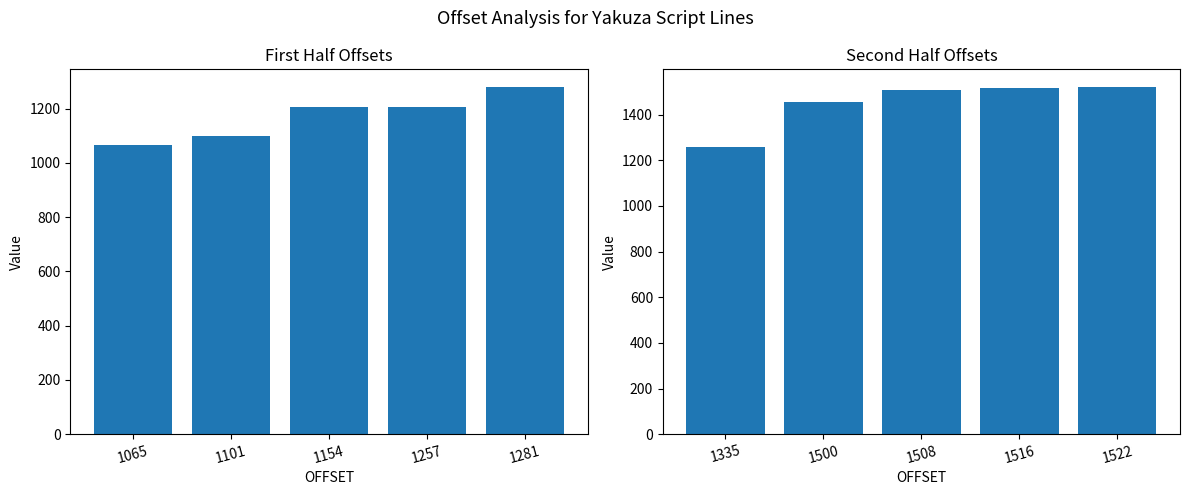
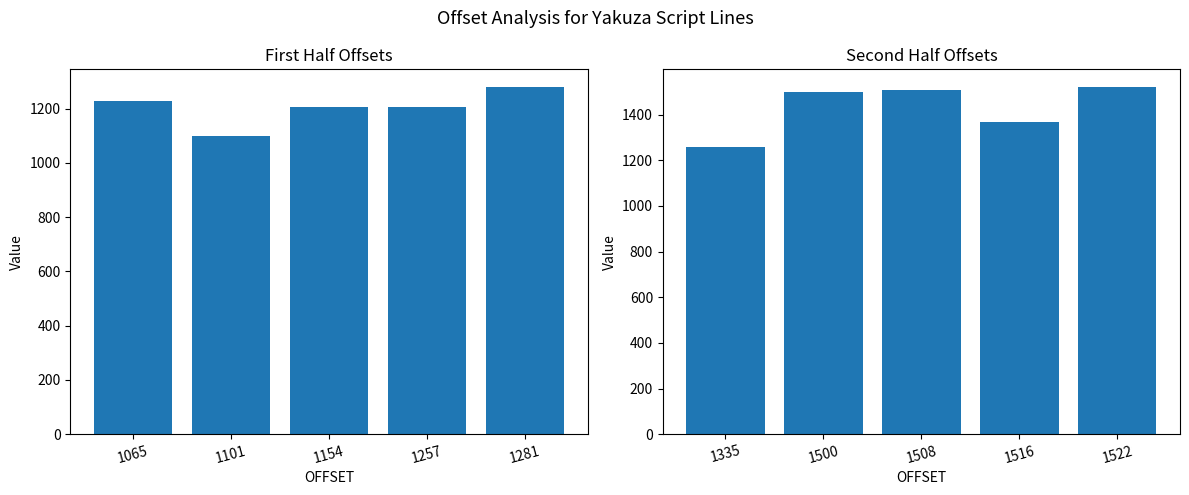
  {
    "First Half Offsets": {
-     "1065": 1070,
+     "1065": 1230,
      "1101": 1100,
      "1154": 1210,
      "1257": 1210,
      "1281": 1280
    },
    "Second Half Offsets": {
      "1335": 1260,
-     "1500": 1460,
+     "1500": 1500,
      "1508": 1510,
-     "1516": 1520,
+     "1516": 1370,
      "1522": 1520
    }
  }
